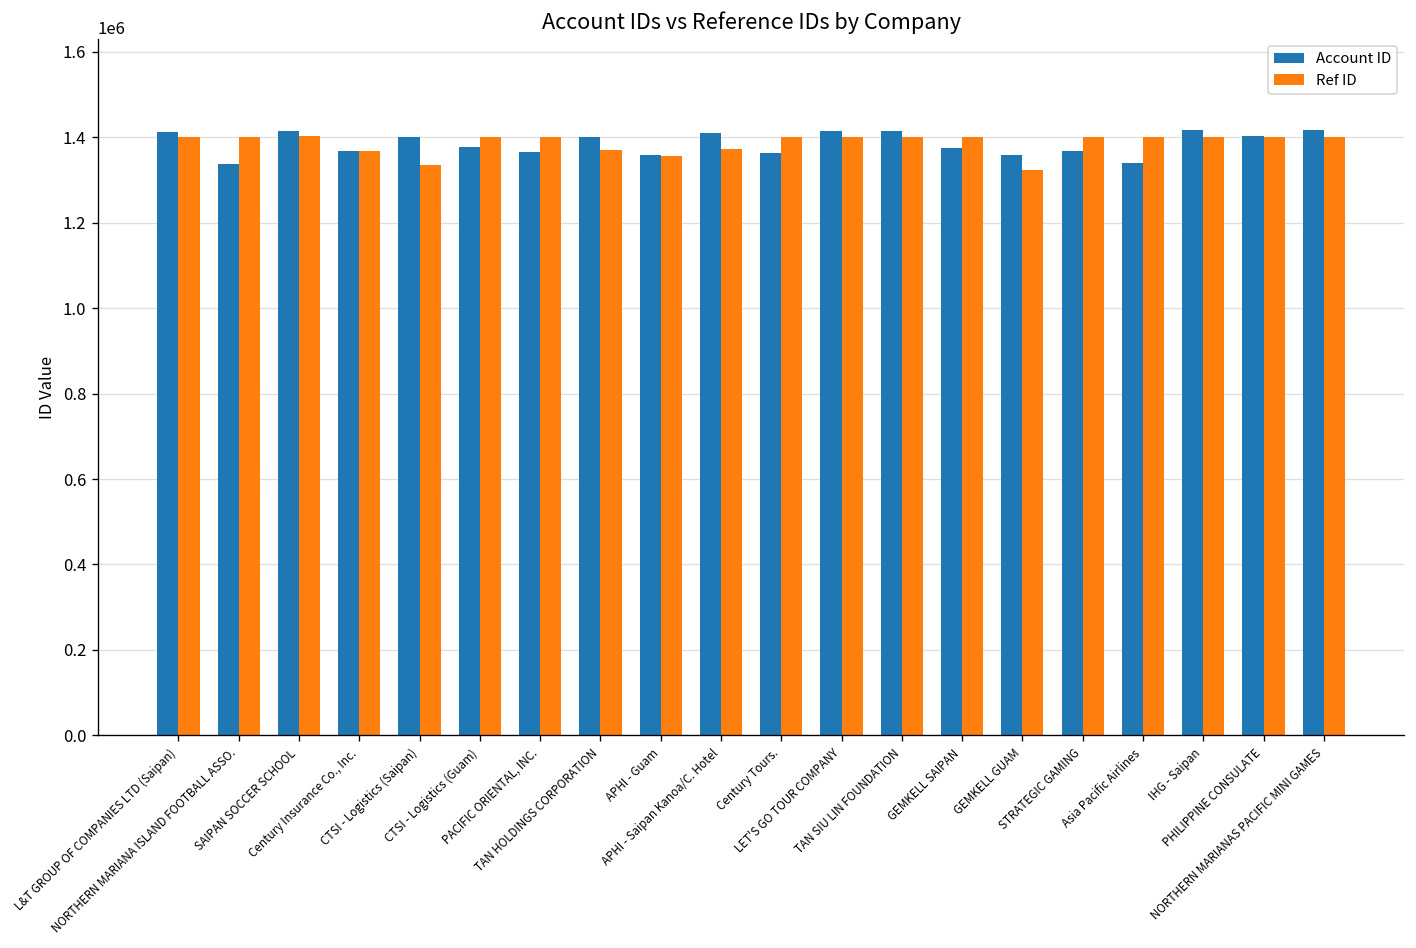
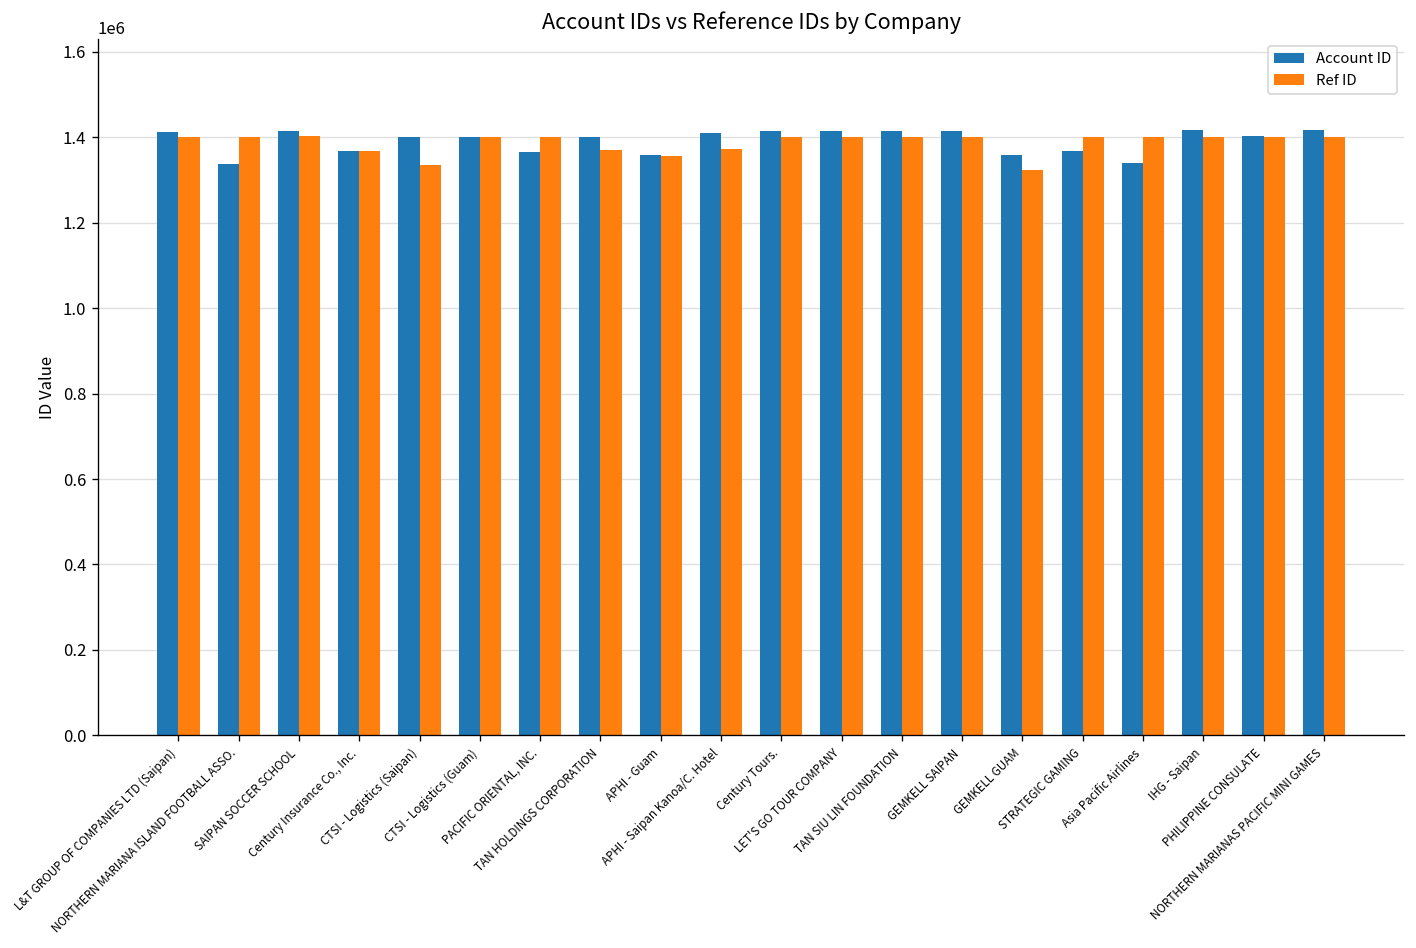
  {
    "Account ID": {
      "L&T GROUP OF COMPANIES LTD (Saipan)": 1410000,
      "NORTHERN MARIANA ISLAND FOOTBALL ASSO.": 1340000,
      "SAIPAN SOCCER SCHOOL": 1410000,
      "Century Insurance Co., Inc.": 1370000,
      "CTSI - Logistics (Saipan)": 1400000,
-     "CTSI - Logistics (Guam)": 1380000,
+     "CTSI - Logistics (Guam)": 1400000,
      "PACIFIC ORIENTAL, INC.": 1370000,
      "TAN HOLDINGS CORPORATION": 1400000,
      "APHI - Guam": 1360000,
      "APHI - Saipan Kanoa/C. Hotel": 1410000,
-     "Century Tours.": 1360000,
+     "Century Tours.": 1410000,
      "LET'S GO TOUR COMPANY": 1420000,
      "TAN SIU LIN FOUNDATION": 1410000,
-     "GEMKELL SAIPAN": 1380000,
+     "GEMKELL SAIPAN": 1420000,
      "GEMKELL GUAM": 1360000,
      "STRATEGIC GAMING": 1370000,
      "Asia Pacific Airlines": 1340000,
      "IHG - Saipan": 1420000,
      "PHILIPPINE CONSULATE": 1400000,
      "NORTHERN MARIANAS PACIFIC MINI GAMES": 1420000
    },
    "Ref ID": {
      "L&T GROUP OF COMPANIES LTD (Saipan)": 1400000,
      "NORTHERN MARIANA ISLAND FOOTBALL ASSO.": 1400000,
      "SAIPAN SOCCER SCHOOL": 1400000,
      "Century Insurance Co., Inc.": 1370000,
      "CTSI - Logistics (Saipan)": 1340000,
      "CTSI - Logistics (Guam)": 1400000,
      "PACIFIC ORIENTAL, INC.": 1400000,
      "TAN HOLDINGS CORPORATION": 1370000,
      "APHI - Guam": 1360000,
      "APHI - Saipan Kanoa/C. Hotel": 1370000,
      "Century Tours.": 1400000,
      "LET'S GO TOUR COMPANY": 1400000,
      "TAN SIU LIN FOUNDATION": 1400000,
      "GEMKELL SAIPAN": 1400000,
      "GEMKELL GUAM": 1320000,
      "STRATEGIC GAMING": 1400000,
      "Asia Pacific Airlines": 1400000,
      "IHG - Saipan": 1400000,
      "PHILIPPINE CONSULATE": 1400000,
      "NORTHERN MARIANAS PACIFIC MINI GAMES": 1400000
    }
  }
